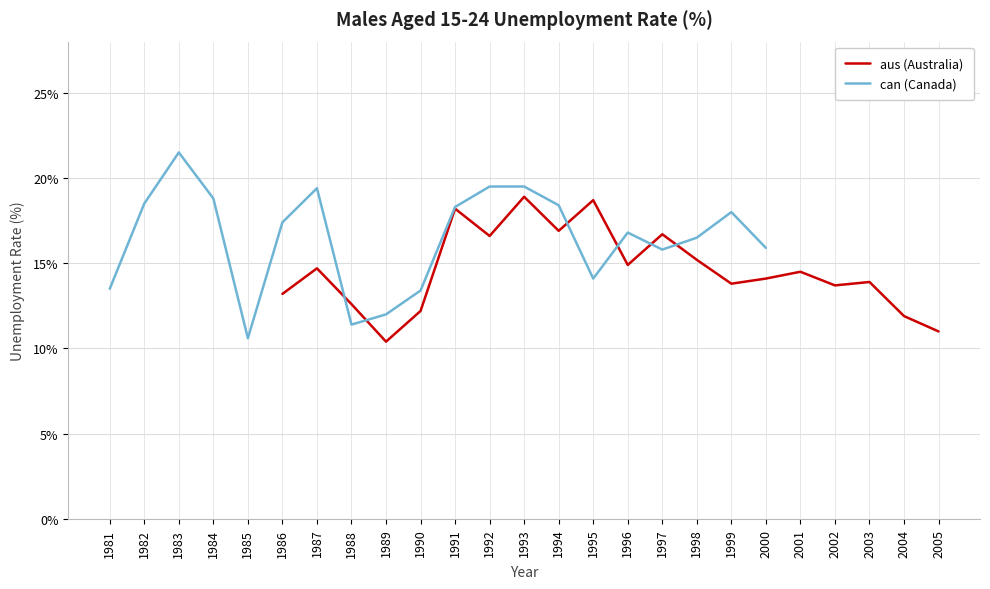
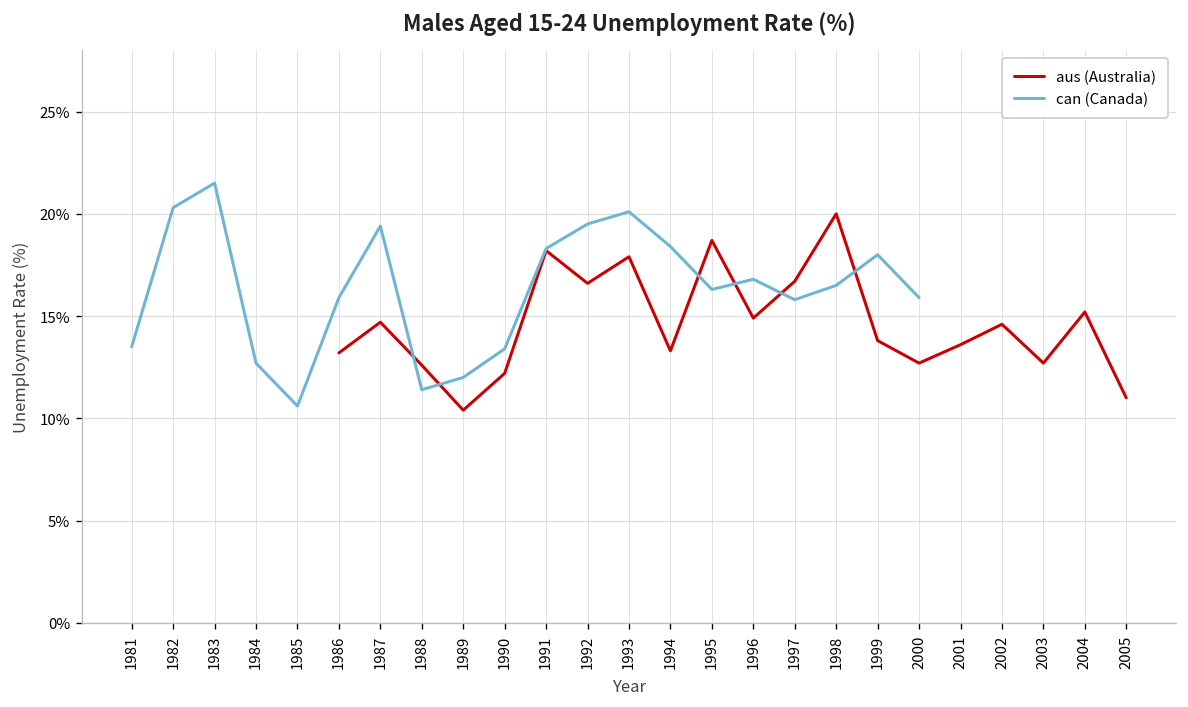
  {
    "aus (Australia)": {
      "1986": "13.2%",
      "1987": "14.7%",
      "1988": "12.6%",
      "1989": "10.4%",
      "1990": "12.2%",
      "1992": "16.6%",
-     "1993": "18.9%",
-     "1994": "16.9%",
+     "1993": "17.9%",
+     "1994": "13.3%",
      "1995": "18.7%",
      "1996": "14.9%",
      "1997": "16.7%",
-     "1998": "15.2%",
+     "1998": "20.0%",
      "1999": "13.8%",
-     "2000": "14.1%",
-     "2001": "14.5%",
-     "2002": "13.7%",
-     "2003": "13.9%",
-     "2004": "11.9%",
+     "2000": "12.7%",
+     "2001": "13.6%",
+     "2002": "14.6%",
+     "2003": "12.7%",
+     "2004": "15.2%",
      "2005": "11.0%"
    },
    "can (Canada)": {
      "1981": "13.5%",
-     "1982": "18.5%",
+     "1982": "20.3%",
      "1983": "21.5%",
-     "1984": "18.8%",
+     "1984": "12.7%",
      "1985": "10.6%",
-     "1986": "17.4%",
+     "1986": "15.9%",
      "1987": "19.4%",
      "1988": "11.4%",
      "1989": "12.0%",
      "1990": "13.4%",
      "1992": "19.5%",
-     "1993": "19.5%",
+     "1993": "20.1%",
      "1994": "18.4%",
-     "1995": "14.1%",
+     "1995": "16.3%",
      "1996": "16.8%",
      "1997": "15.8%",
      "1998": "16.5%",
      "1999": "18.0%",
      "2000": "15.9%"
    }
  }
